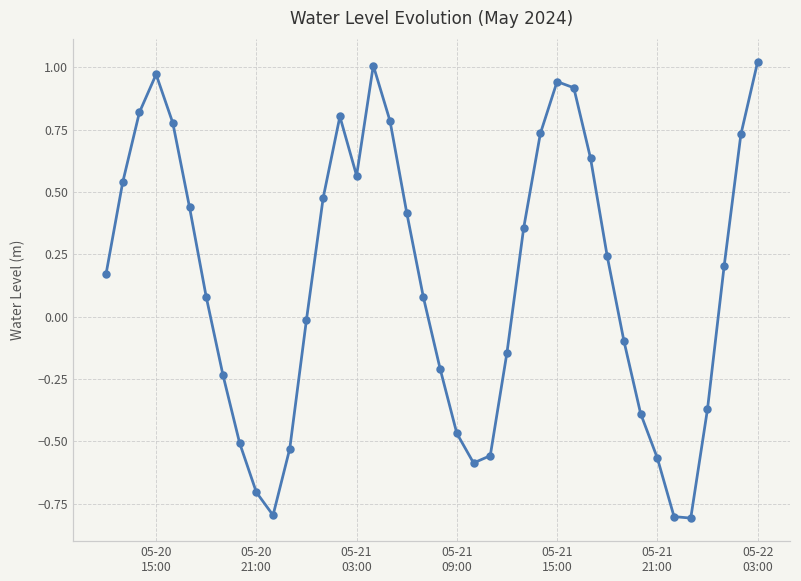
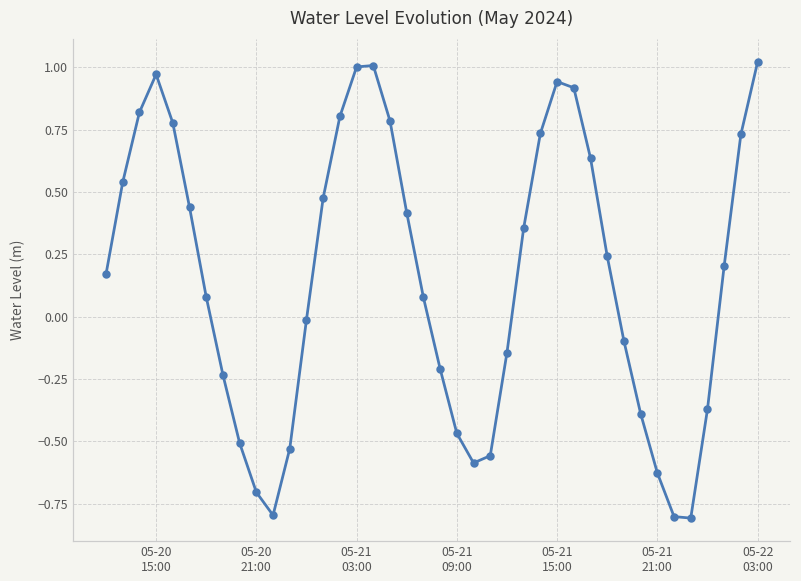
  {
    "05-20 15:00": 0.97,
    "05-20 21:00": -0.70,
-   "05-21 03:00": 0.57,
+   "05-21 03:00": 1.00,
    "05-21 09:00": -0.47,
    "05-21 15:00": 0.94,
-   "05-21 21:00": -0.57,
+   "05-21 21:00": -0.63,
    "05-22 03:00": 1.02
  }
